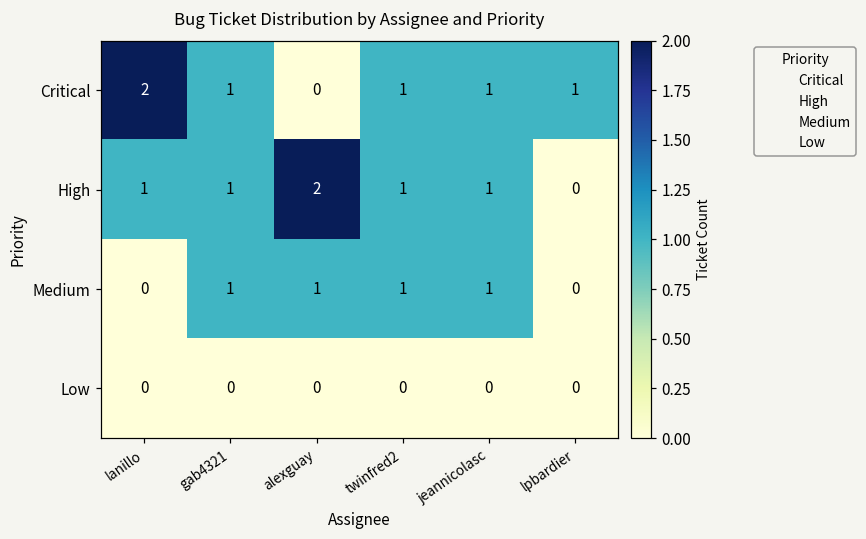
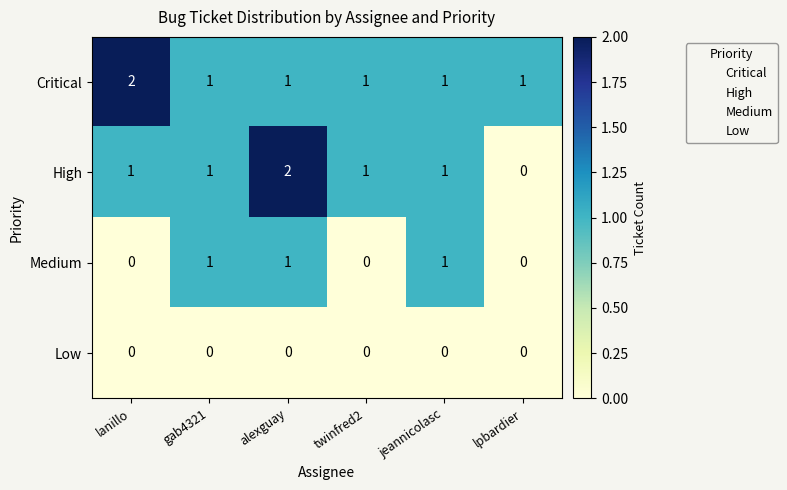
  {
    "Critical": {
      "lanillo": 2,
      "gab4321": 1,
-     "alexguay": 0,
+     "alexguay": 1,
      "twinfred2": 1,
      "jeannicolasc": 1,
      "lpbardier": 1
    },
    "High": {
      "lanillo": 1,
      "gab4321": 1,
      "alexguay": 2,
      "twinfred2": 1,
      "jeannicolasc": 1,
      "lpbardier": 0
    },
    "Medium": {
      "lanillo": 0,
      "gab4321": 1,
      "alexguay": 1,
-     "twinfred2": 1,
+     "twinfred2": 0,
      "jeannicolasc": 1,
      "lpbardier": 0
    },
    "Low": {
      "lanillo": 0,
      "gab4321": 0,
      "alexguay": 0,
      "twinfred2": 0,
      "jeannicolasc": 0,
      "lpbardier": 0
    }
  }
